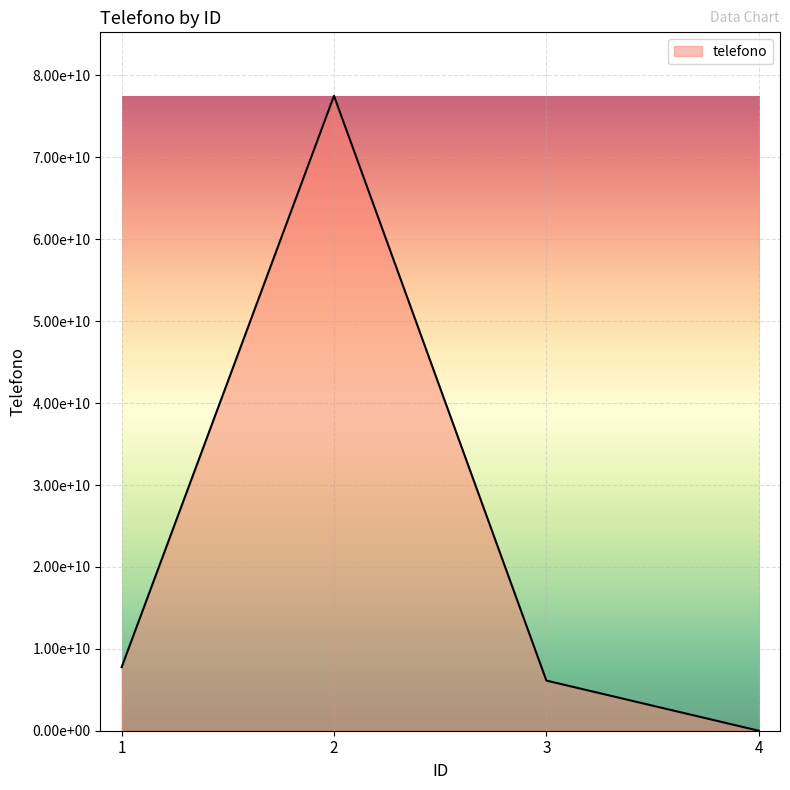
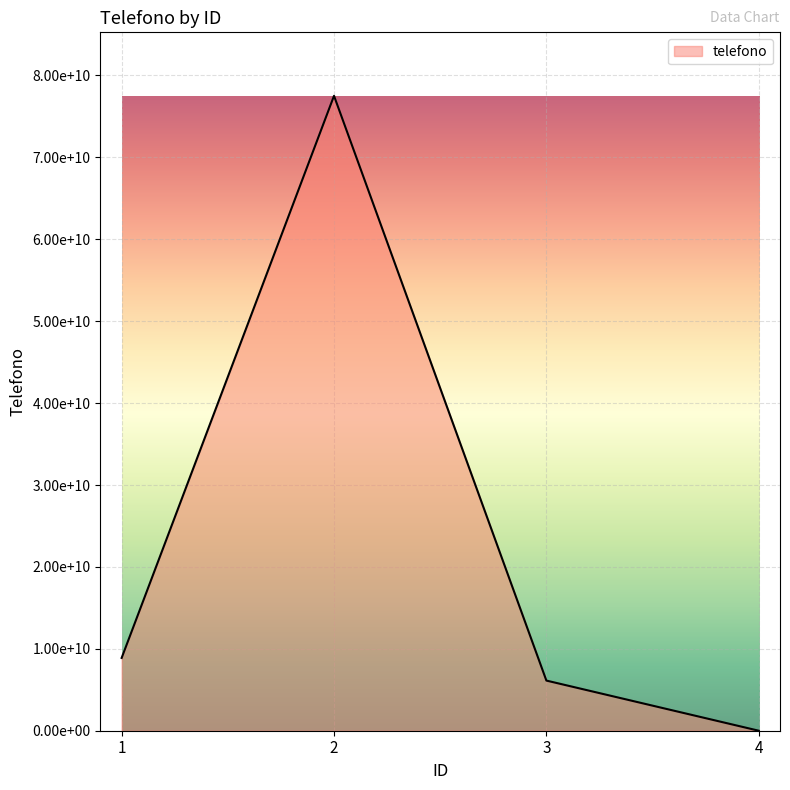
  {
-   "1": 8000000000,
+   "1": 9000000000,
    "2": 78000000000,
    "3": 6000000000,
    "4": 0
  }
